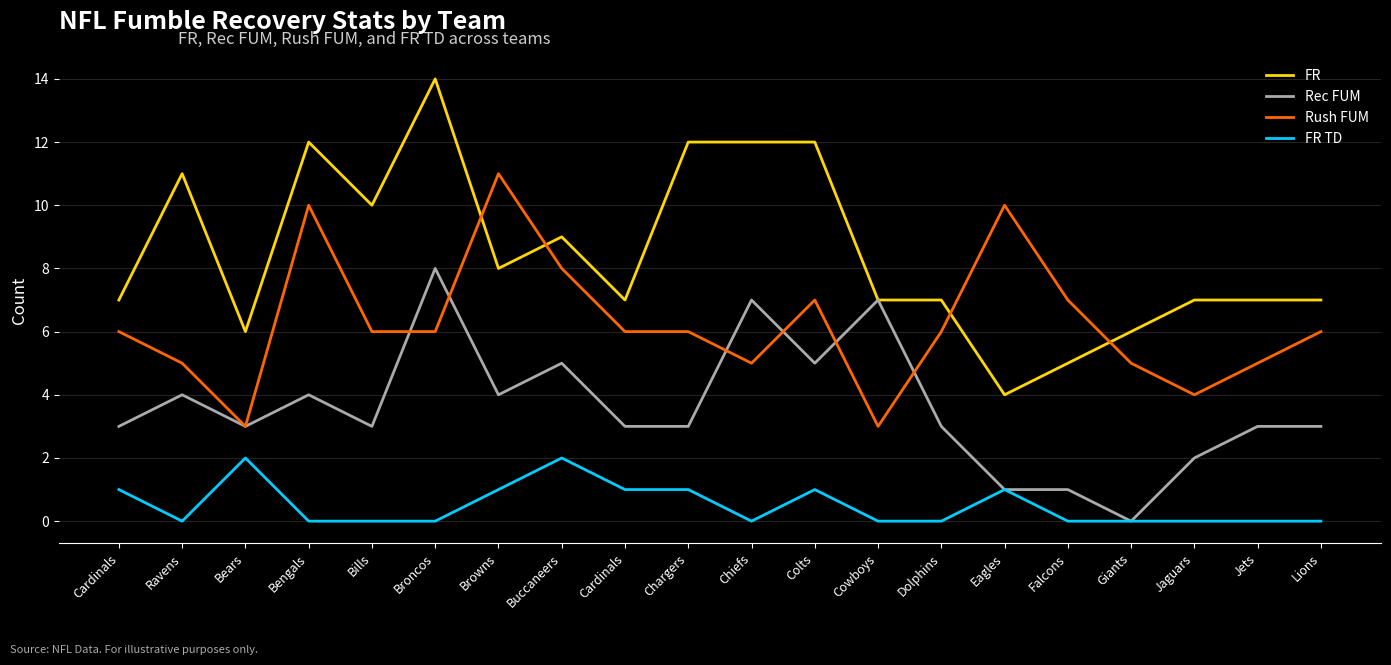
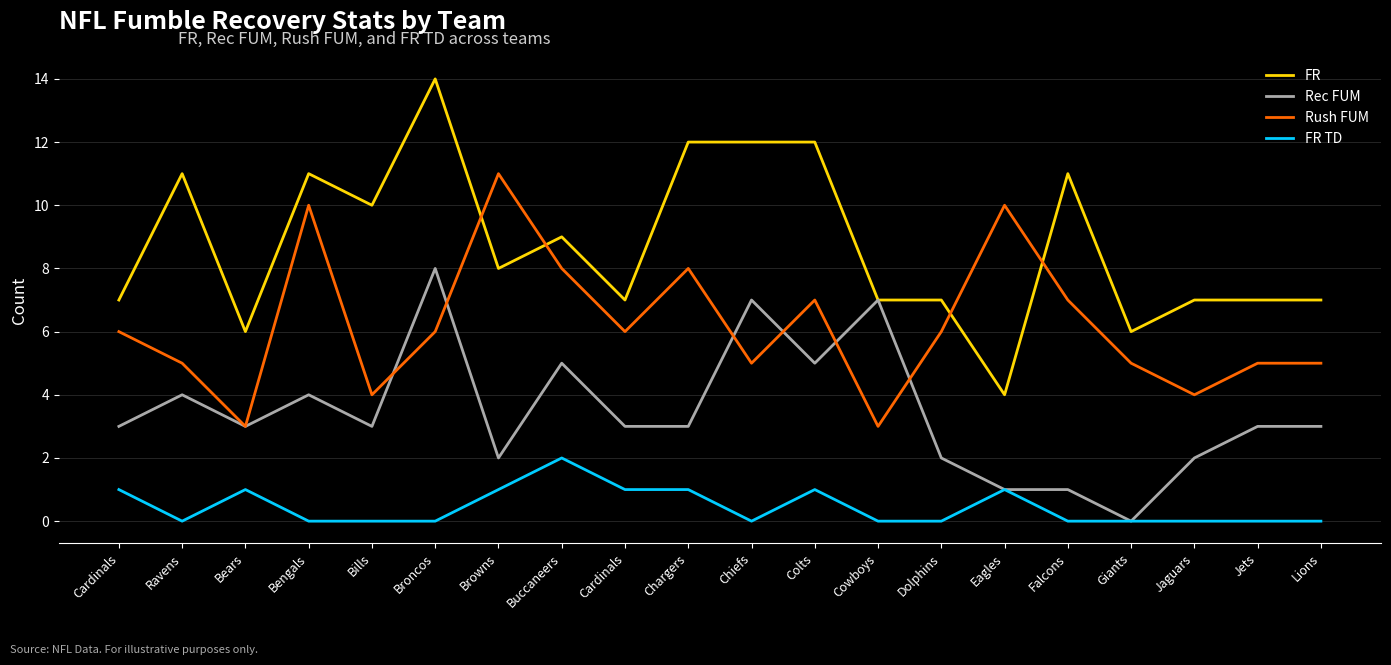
  {
    "FR": {
      "Ravens": 11,
      "Bears": 6,
-     "Bengals": 12,
+     "Bengals": 11,
      "Bills": 10,
      "Broncos": 14,
      "Browns": 8,
      "Buccaneers": 9,
      "Chargers": 12,
      "Chiefs": 12,
      "Colts": 12,
      "Dolphins": 7,
      "Eagles": 4,
-     "Falcons": 5,
+     "Falcons": 11,
      "Giants": 6,
      "Jaguars": 7,
      "Jets": 7,
      "Lions": 7
    },
    "Rec FUM": {
      "Ravens": 4,
      "Bengals": 4,
      "Bills": 3,
      "Broncos": 8,
-     "Browns": 4,
+     "Browns": 2,
      "Buccaneers": 5,
      "Chargers": 3,
      "Chiefs": 7,
      "Colts": 5,
-     "Dolphins": 3,
+     "Dolphins": 2,
      "Falcons": 1,
      "Jaguars": 2,
      "Jets": 3,
      "Lions": 3
    },
    "Rush FUM": {
      "Ravens": 5,
      "Bengals": 10,
-     "Bills": 6,
+     "Bills": 4,
      "Broncos": 6,
      "Browns": 11,
      "Buccaneers": 8,
-     "Chargers": 6,
+     "Chargers": 8,
      "Chiefs": 5,
      "Colts": 7,
      "Cowboys": 3,
      "Dolphins": 6,
      "Eagles": 10,
      "Falcons": 7,
      "Giants": 5,
      "Jaguars": 4,
      "Jets": 5,
-     "Lions": 6
+     "Lions": 5
    },
    "FR TD": {
      "Ravens": 0,
-     "Bears": 2,
+     "Bears": 1,
      "Bengals": 0,
      "Bills": 0,
      "Broncos": 0,
      "Browns": 1,
      "Buccaneers": 2,
      "Chargers": 1,
      "Chiefs": 0,
      "Colts": 1,
      "Cowboys": 0,
      "Dolphins": 0,
      "Falcons": 0,
      "Jaguars": 0,
      "Jets": 0,
      "Lions": 0
    }
  }
